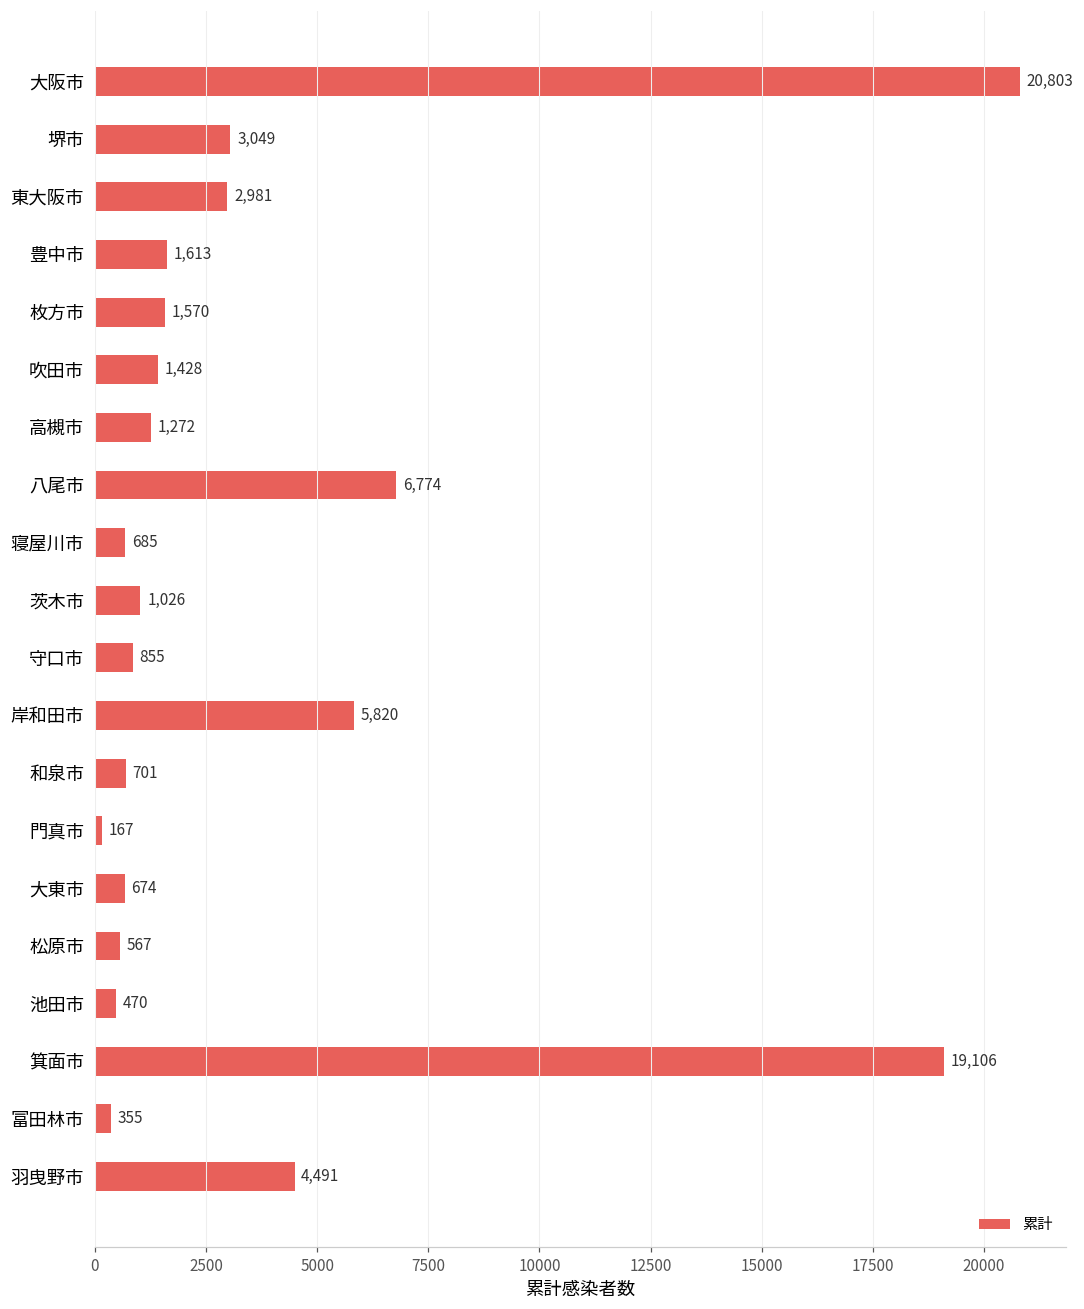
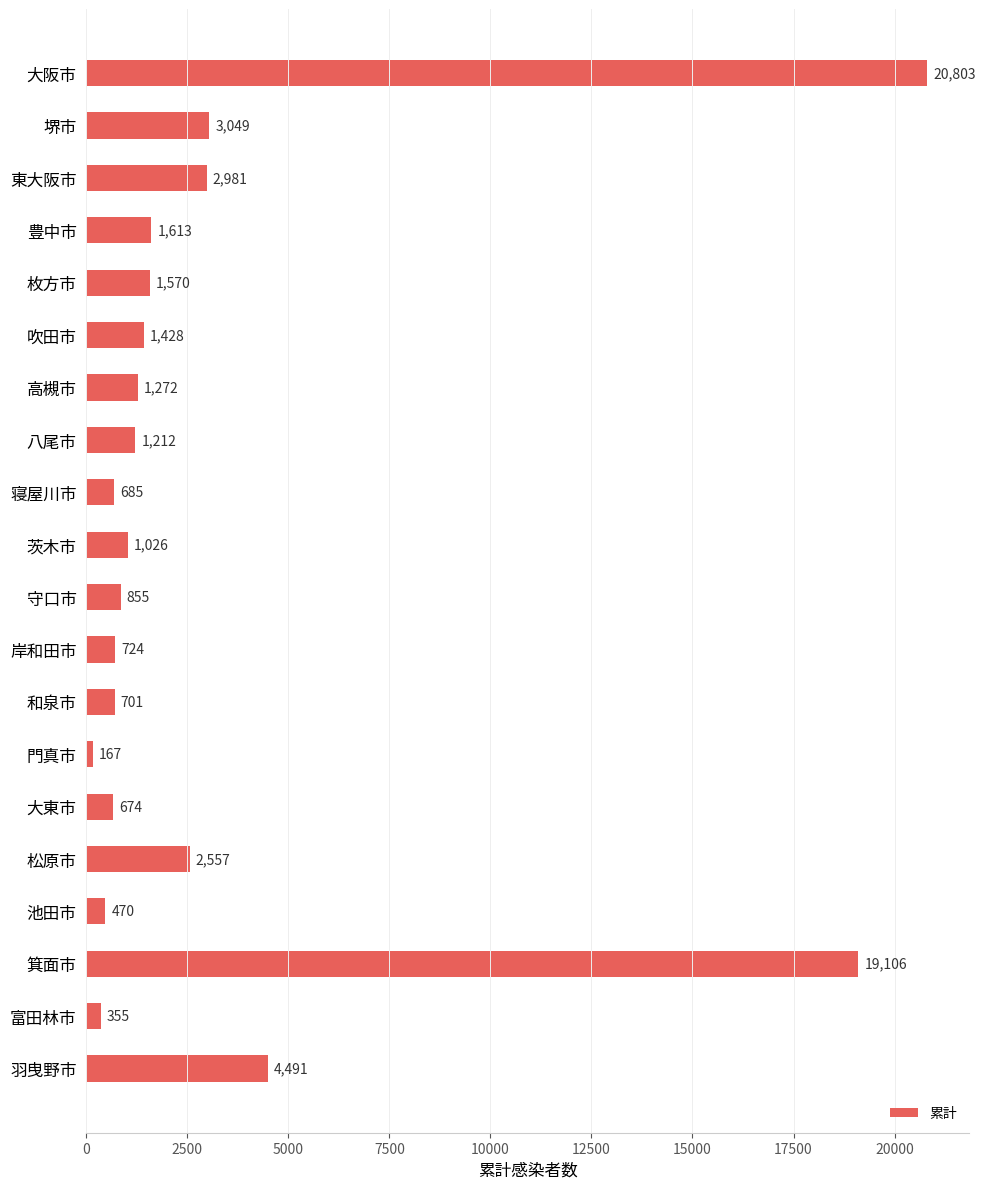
  {
    "大阪市": "20,803",
    "堺市": "3,049",
    "東大阪市": "2,981",
    "豊中市": "1,613",
    "枚方市": "1,570",
    "吹田市": "1,428",
    "高槻市": "1,272",
-   "八尾市": "6,774",
+   "八尾市": "1,212",
    "寝屋川市": "685",
    "茨木市": "1,026",
    "守口市": "855",
-   "岸和田市": "5,820",
+   "岸和田市": "724",
    "和泉市": "701",
    "門真市": "167",
    "大東市": "674",
-   "松原市": "567",
+   "松原市": "2,557",
    "池田市": "470",
    "箕面市": "19,106",
    "富田林市": "355",
    "羽曳野市": "4,491"
  }
